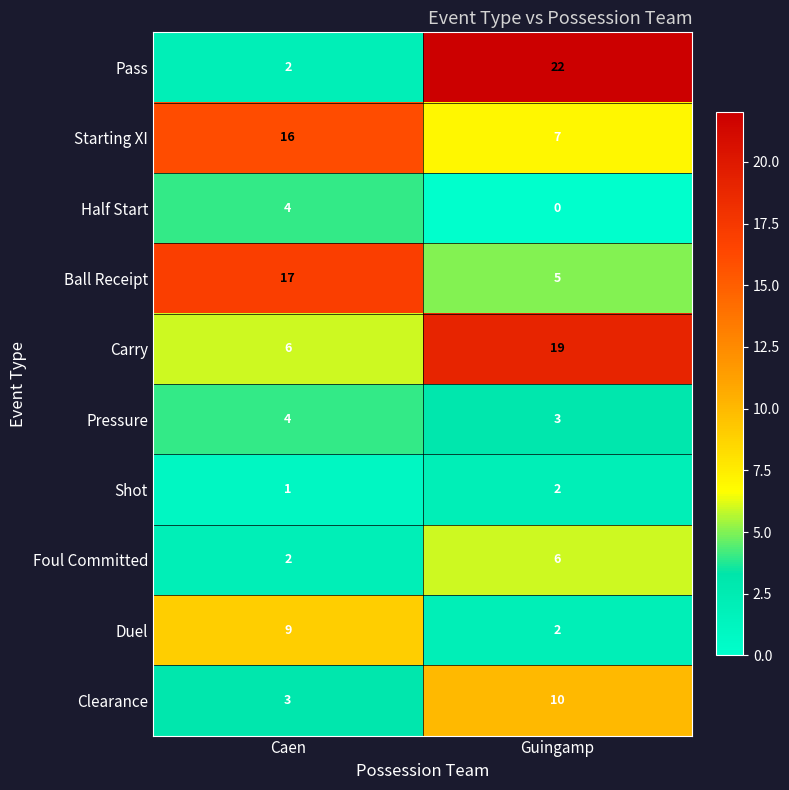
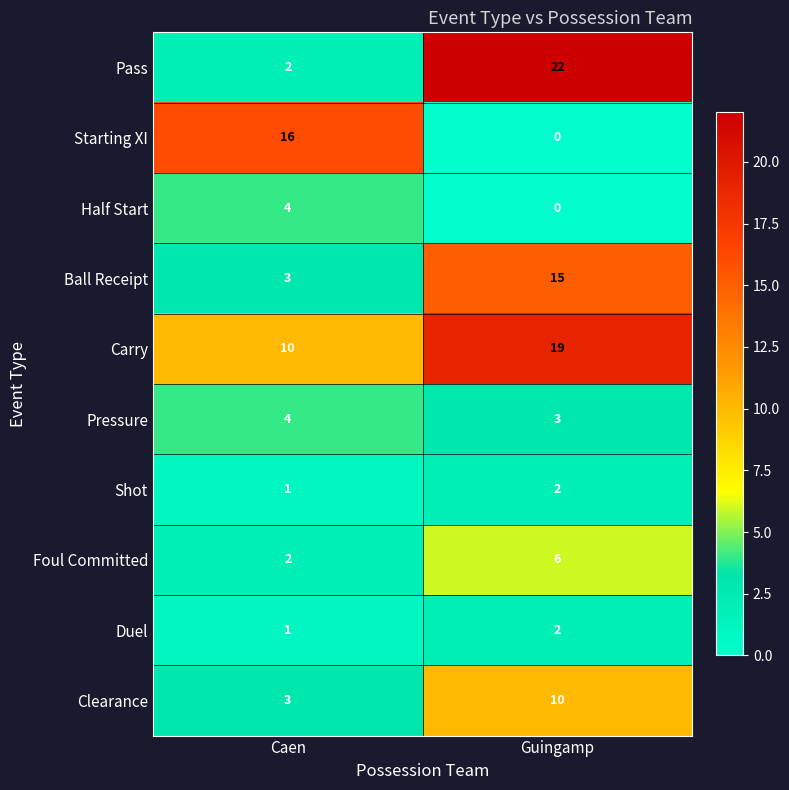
  {
    "Pass": {
      "Caen": 2,
      "Guingamp": 22
    },
    "Starting XI": {
      "Caen": 16,
-     "Guingamp": 7
+     "Guingamp": 0
    },
    "Half Start": {
      "Caen": 4,
      "Guingamp": 0
    },
    "Ball Receipt": {
-     "Caen": 17,
-     "Guingamp": 5
+     "Caen": 3,
+     "Guingamp": 15
    },
    "Carry": {
-     "Caen": 6,
+     "Caen": 10,
      "Guingamp": 19
    },
    "Pressure": {
      "Caen": 4,
      "Guingamp": 3
    },
    "Shot": {
      "Caen": 1,
      "Guingamp": 2
    },
    "Foul Committed": {
      "Caen": 2,
      "Guingamp": 6
    },
    "Duel": {
-     "Caen": 9,
+     "Caen": 1,
      "Guingamp": 2
    },
    "Clearance": {
      "Caen": 3,
      "Guingamp": 10
    }
  }
